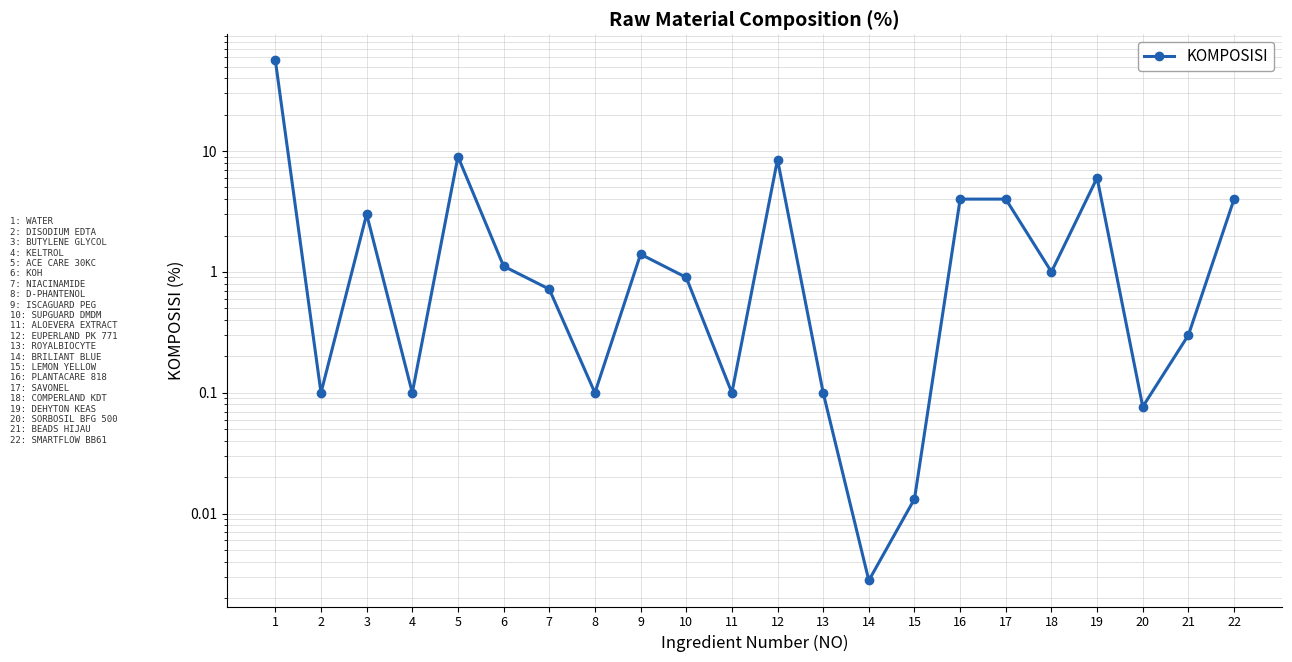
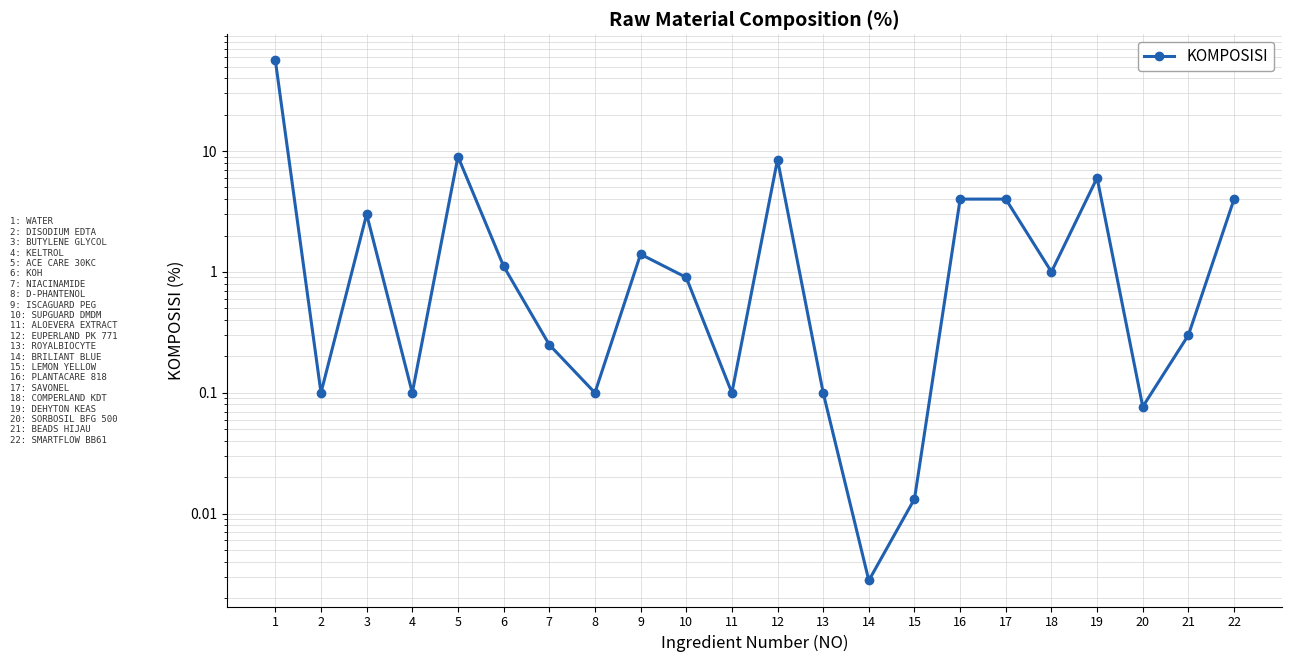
  {
    "1": 60,
    "2": 0.10,
    "3": 3.0,
    "4": 0.10,
    "5": 9,
    "6": 1.1,
-   "7": 0.7,
+   "7": 0.25,
    "8": 0.10,
    "9": 1.4,
    "10": 0.9,
    "11": 0.10,
    "12": 9,
    "13": 0.10,
    "14": 0.0028,
    "15": 0.013,
    "16": 4.0,
    "17": 4.0,
    "18": 1.0,
    "19": 6,
    "20": 0.08,
    "21": 0.30,
    "22": 4.0
  }
